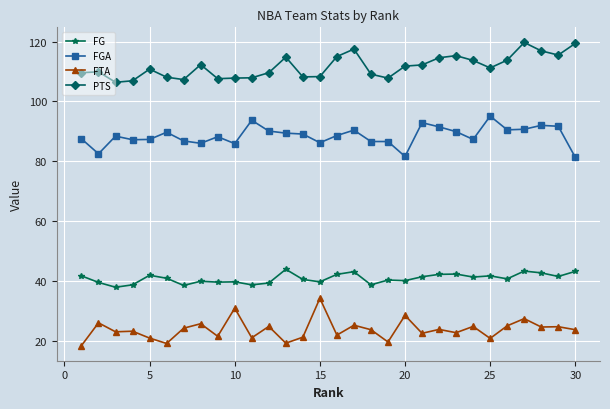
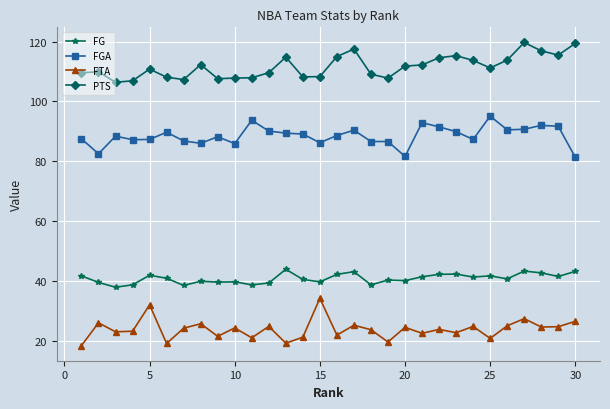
  {
    "FGA": {
      "5": 87,
      "10": 86,
      "15": 86,
      "20": 82,
      "25": 95,
      "30": 81
    },
    "FTA": {
-     "5": 21,
-     "10": 31,
+     "5": 32,
+     "10": 24,
      "15": 34,
-     "20": 29,
+     "20": 25,
      "25": 21,
-     "30": 24
+     "30": 27
    }
  }
